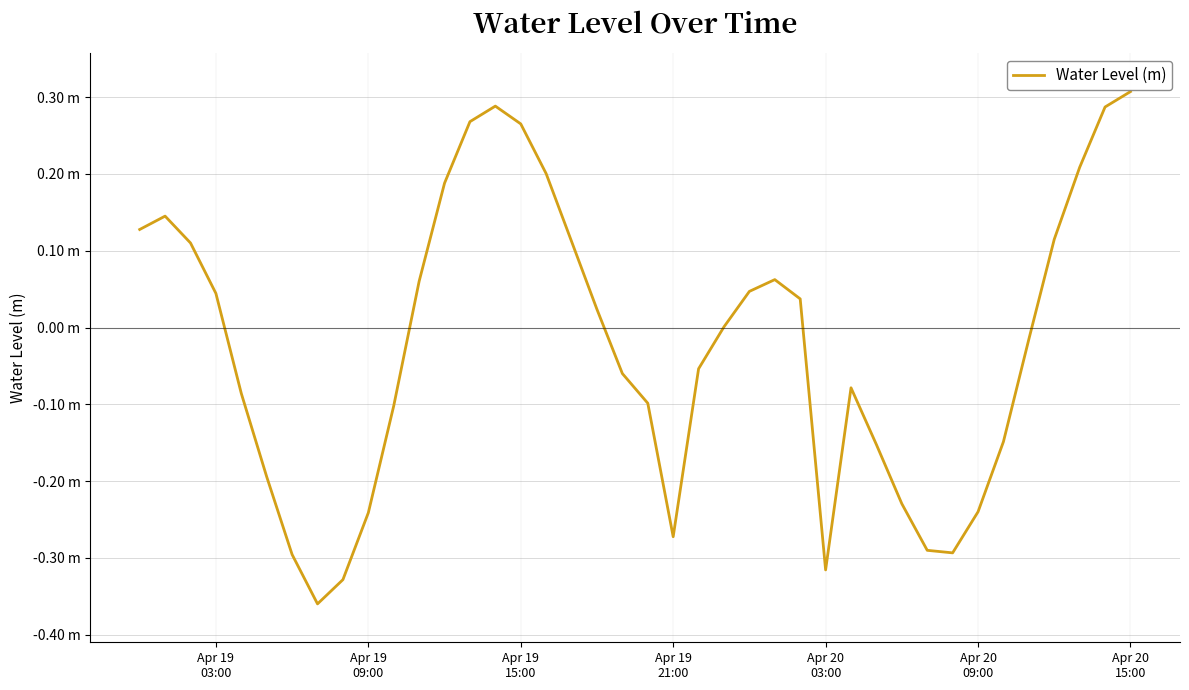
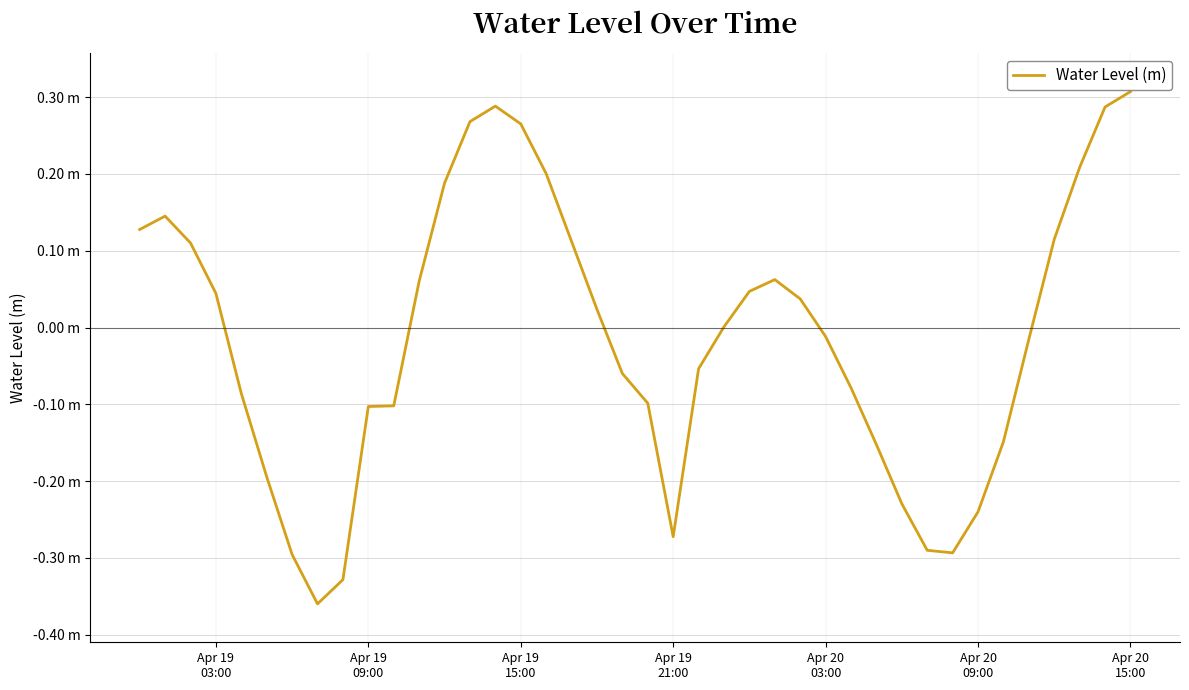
  {
    "Apr 19 03:00": "0.04 m",
-   "Apr 19 09:00": "-0.24 m",
+   "Apr 19 09:00": "-0.10 m",
    "Apr 19 15:00": "0.27 m",
    "Apr 19 21:00": "-0.27 m",
-   "Apr 20 03:00": "-0.32 m",
+   "Apr 20 03:00": "-0.01 m",
    "Apr 20 09:00": "-0.24 m",
    "Apr 20 15:00": "0.31 m"
  }
